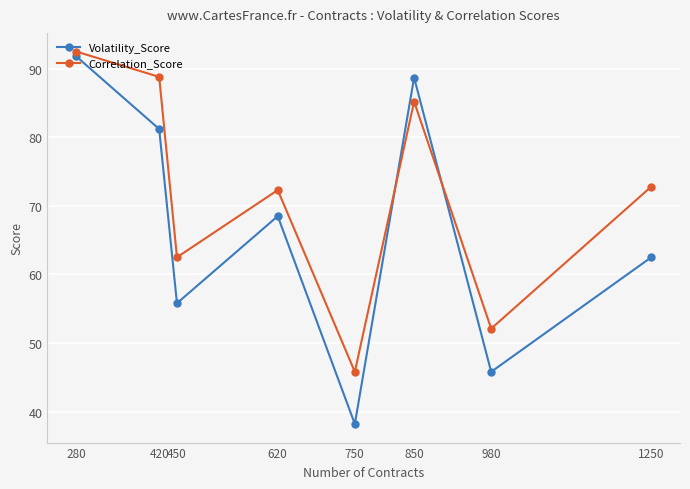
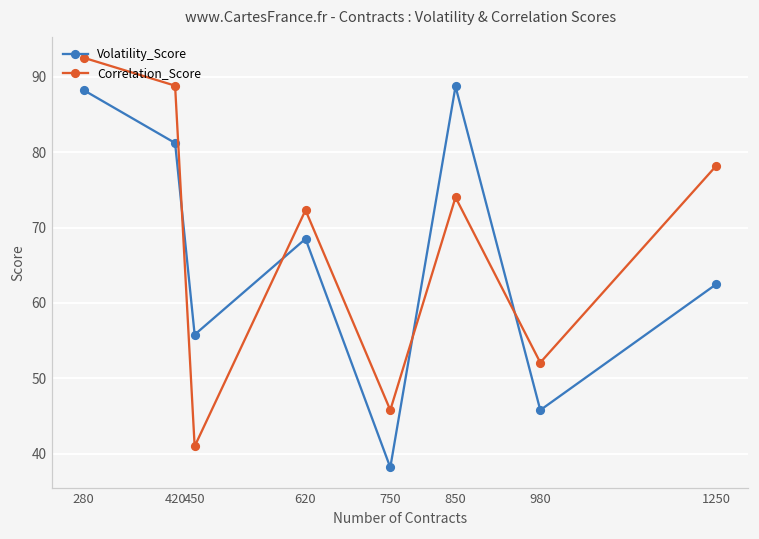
  {
    "Volatility_Score": {
-     "280": 92,
+     "280": 88,
      "420": 81,
      "450": 56,
      "620": 69,
      "750": 38,
      "850": 89,
      "980": 46,
      "1250": 63
    },
    "Correlation_Score": {
      "280": 93,
      "420": 89,
-     "450": 63,
+     "450": 41,
      "620": 72,
      "750": 46,
-     "850": 85,
+     "850": 74,
      "980": 52,
-     "1250": 73
+     "1250": 78
    }
  }
